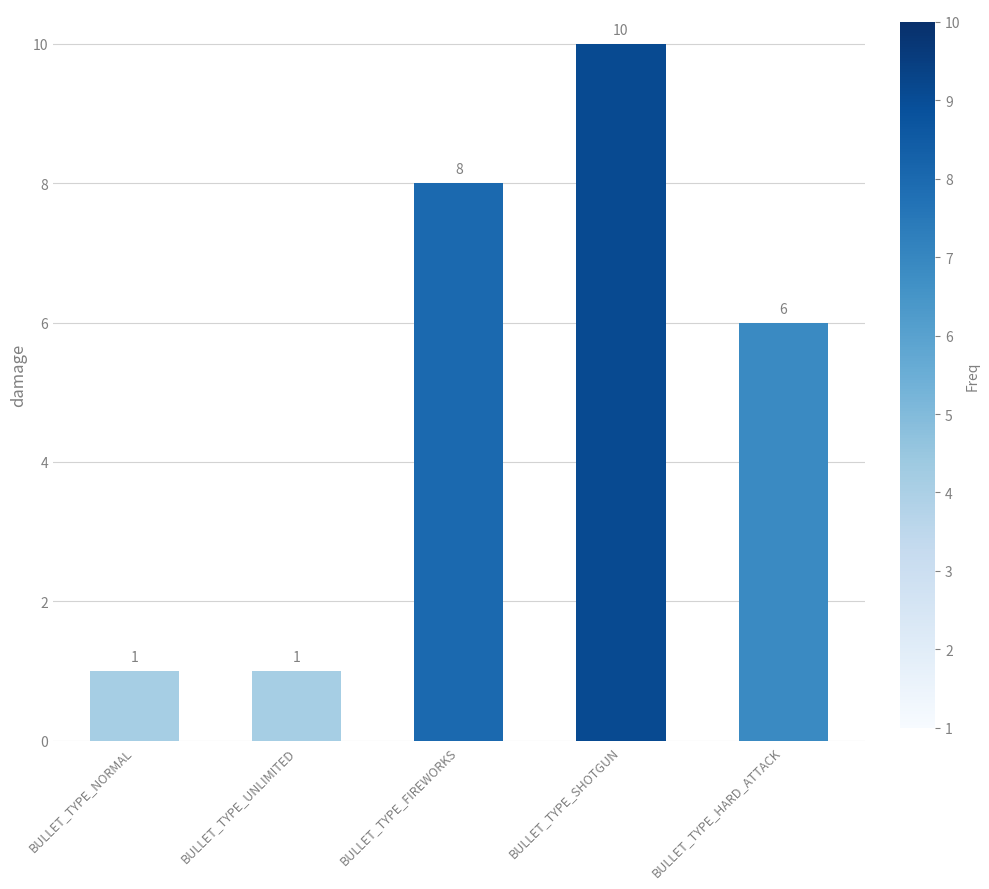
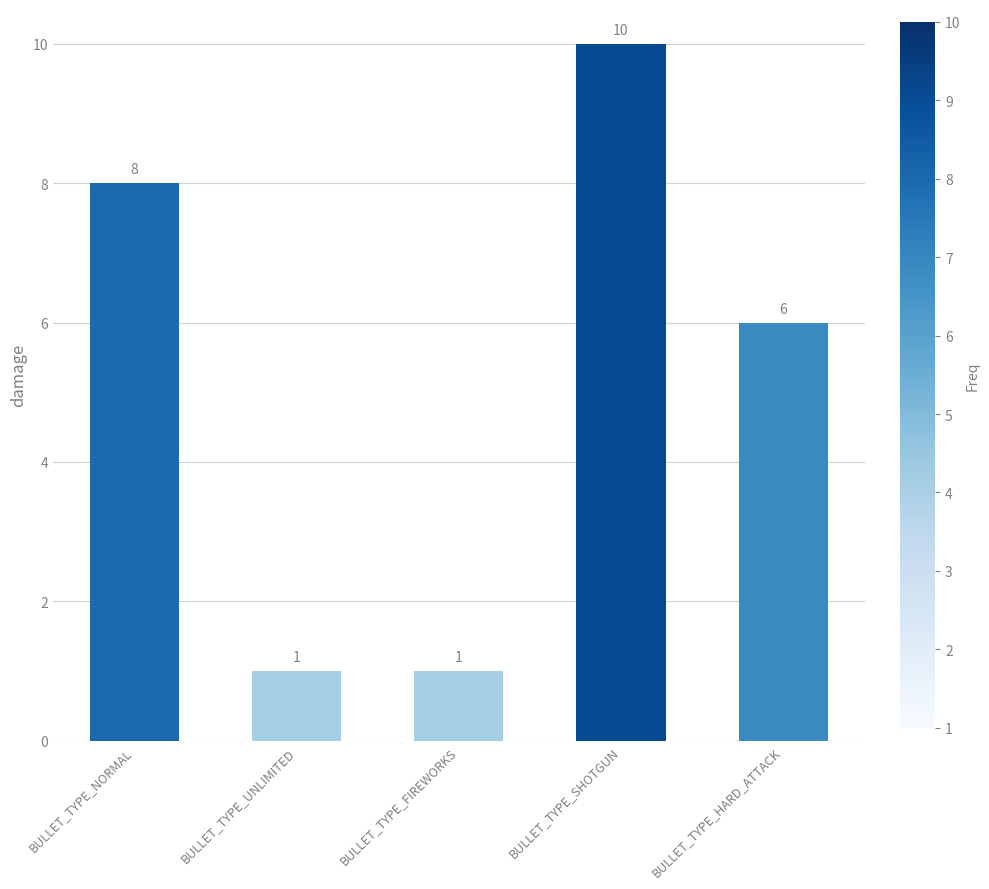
  {
-   "BULLET_TYPE_NORMAL": 1,
+   "BULLET_TYPE_NORMAL": 8,
    "BULLET_TYPE_UNLIMITED": 1,
-   "BULLET_TYPE_FIREWORKS": 8,
+   "BULLET_TYPE_FIREWORKS": 1,
    "BULLET_TYPE_SHOTGUN": 10,
    "BULLET_TYPE_HARD_ATTACK": 6
  }
